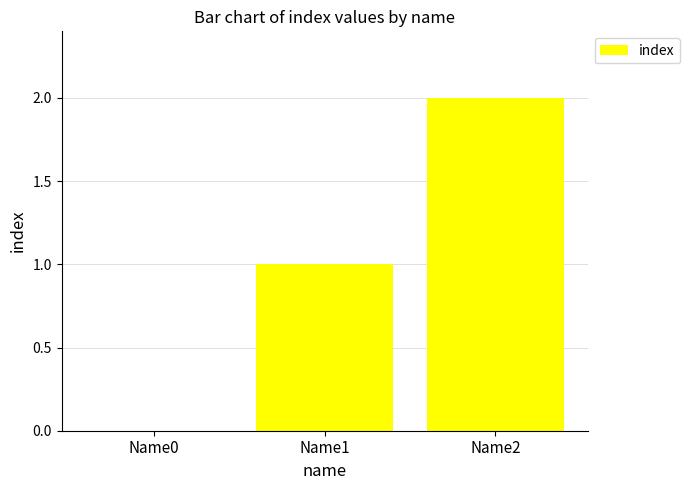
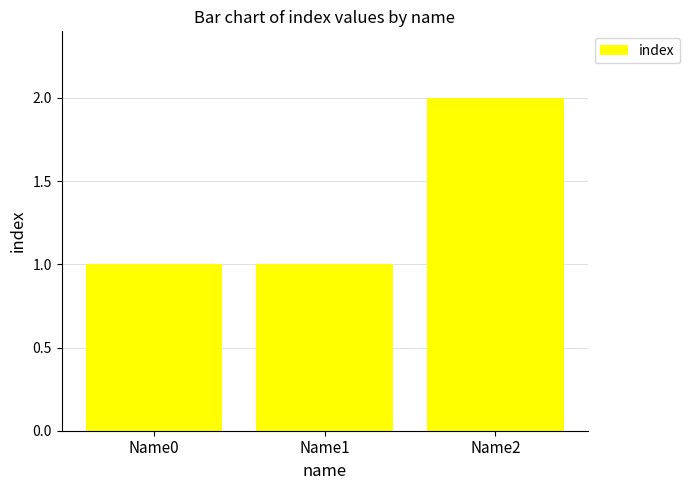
  {
-   "Name0": 0,
+   "Name0": 1,
    "Name1": 1,
    "Name2": 2
  }
